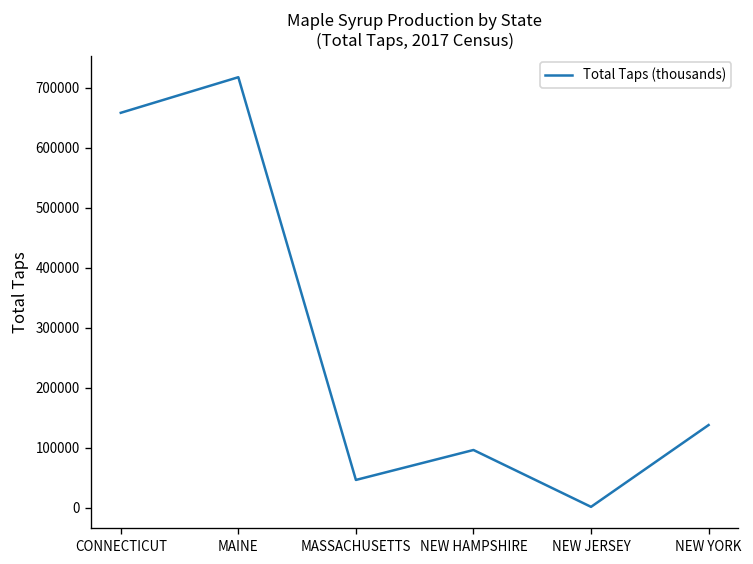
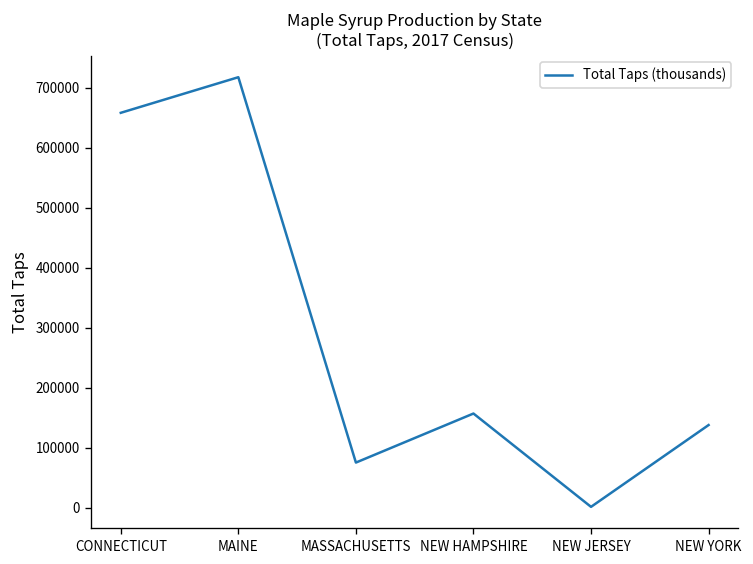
  {
    "CONNECTICUT": 660000,
    "MAINE": 720000,
-   "MASSACHUSETTS": 50000,
-   "NEW HAMPSHIRE": 100000,
+   "MASSACHUSETTS": 80000,
+   "NEW HAMPSHIRE": 160000,
    "NEW JERSEY": 0,
    "NEW YORK": 140000
  }
